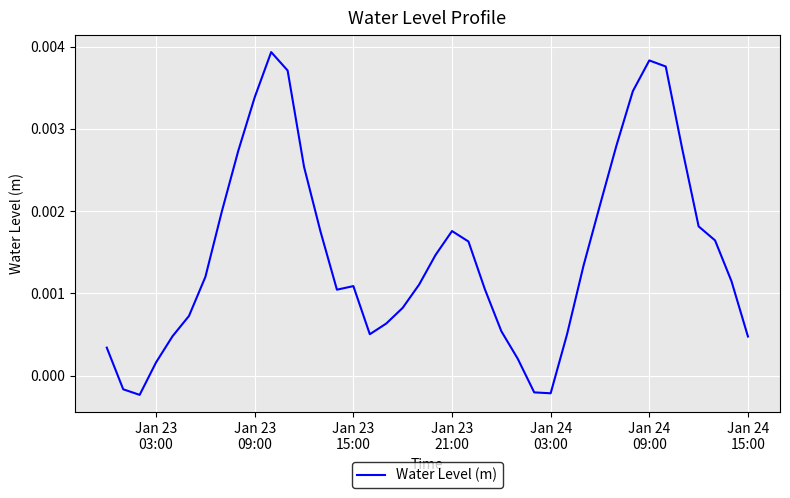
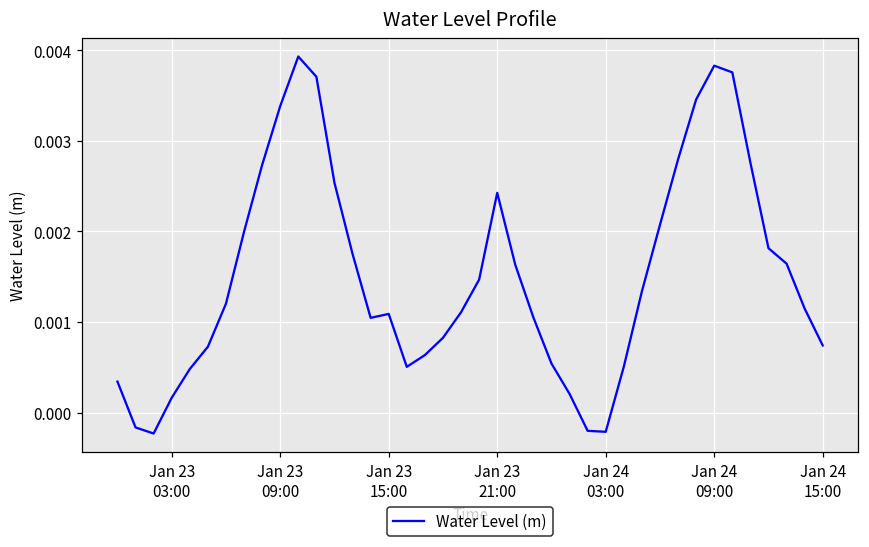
  {
    "Jan 23 03:00": 0.0002,
    "Jan 23 09:00": 0.0034,
    "Jan 23 15:00": 0.0011,
-   "Jan 23 21:00": 0.0018,
+   "Jan 23 21:00": 0.0024,
    "Jan 24 03:00": -0.0002,
    "Jan 24 09:00": 0.0038,
-   "Jan 24 15:00": 0.0005
+   "Jan 24 15:00": 0.0007
  }
